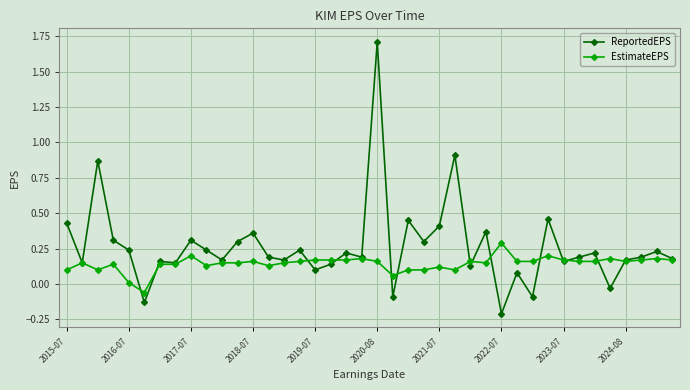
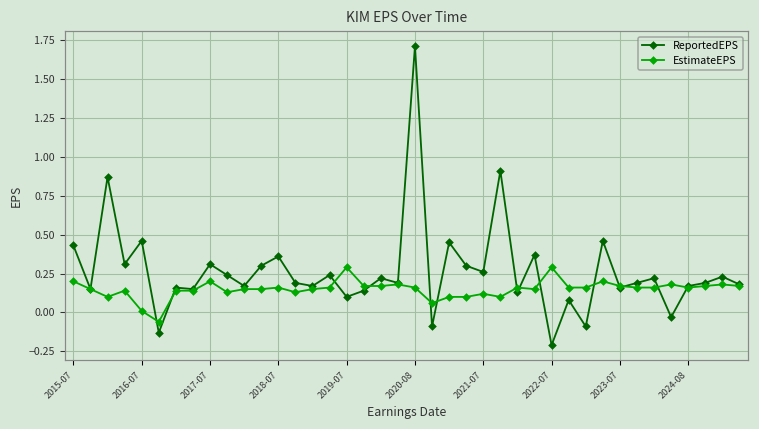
  {
    "ReportedEPS": {
      "2015-07": 0.43,
-     "2016-07": 0.24,
+     "2016-07": 0.46,
      "2017-07": 0.31,
      "2018-07": 0.36,
      "2019-07": 0.10,
      "2020-08": 1.71,
-     "2021-07": 0.41,
+     "2021-07": 0.26,
      "2022-07": -0.21
    },
    "EstimateEPS": {
-     "2015-07": 0.1,
+     "2015-07": 0.2,
      "2016-07": 0.01,
      "2017-07": 0.20,
      "2018-07": 0.16,
-     "2019-07": 0.17,
+     "2019-07": 0.29,
      "2020-08": 0.16,
      "2021-07": 0.12,
      "2022-07": 0.29
    }
  }
